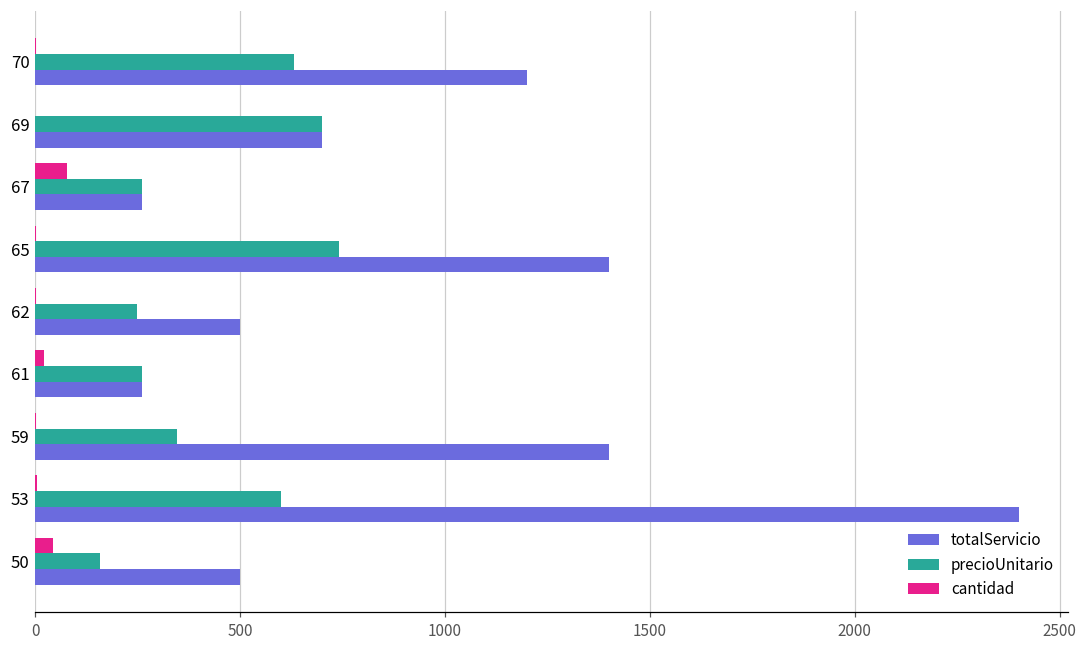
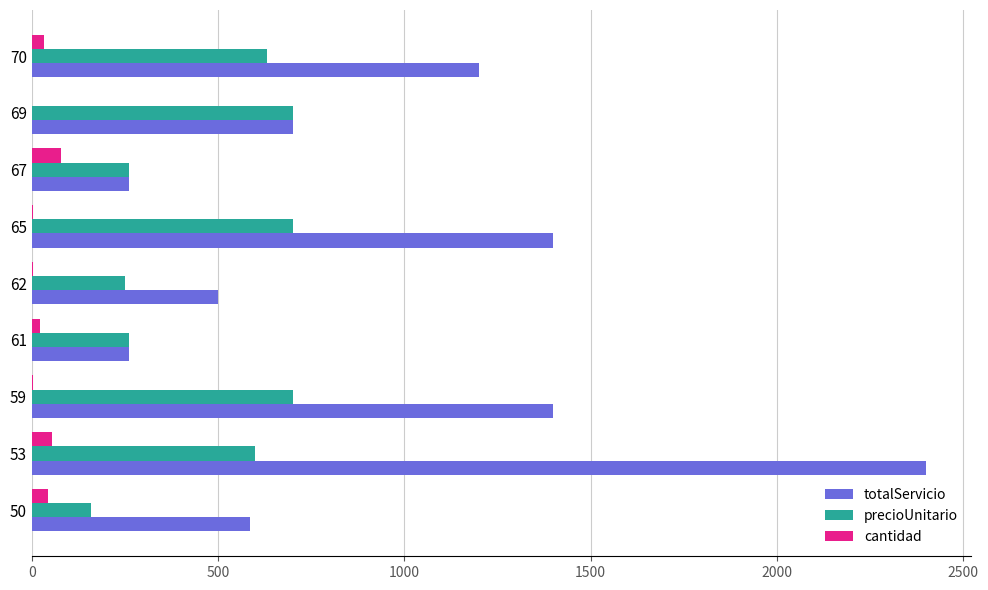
  {
    "totalServicio": {
      "70": 1200,
      "69": 700,
      "67": 260,
      "65": 1400,
      "62": 500,
      "61": 260,
      "59": 1400,
      "53": 2400,
-     "50": 500
+     "50": 590
    },
    "precioUnitario": {
      "70": 630,
      "69": 700,
      "67": 260,
-     "65": 740,
+     "65": 700,
      "62": 250,
      "61": 260,
-     "59": 350,
+     "59": 700,
      "53": 600,
      "50": 160
    },
    "cantidad": {
-     "70": 0,
+     "70": 30,
      "67": 80,
      "61": 20,
-     "53": 0,
+     "53": 60,
      "50": 40
    }
  }
